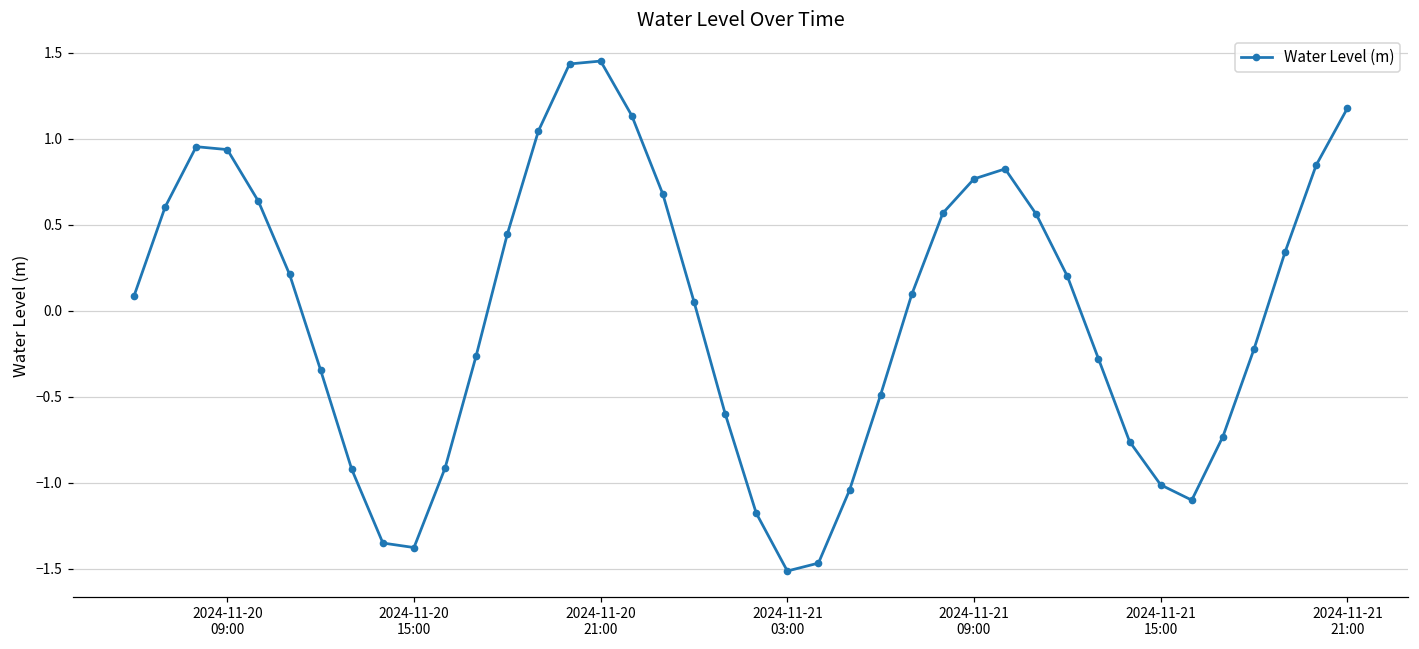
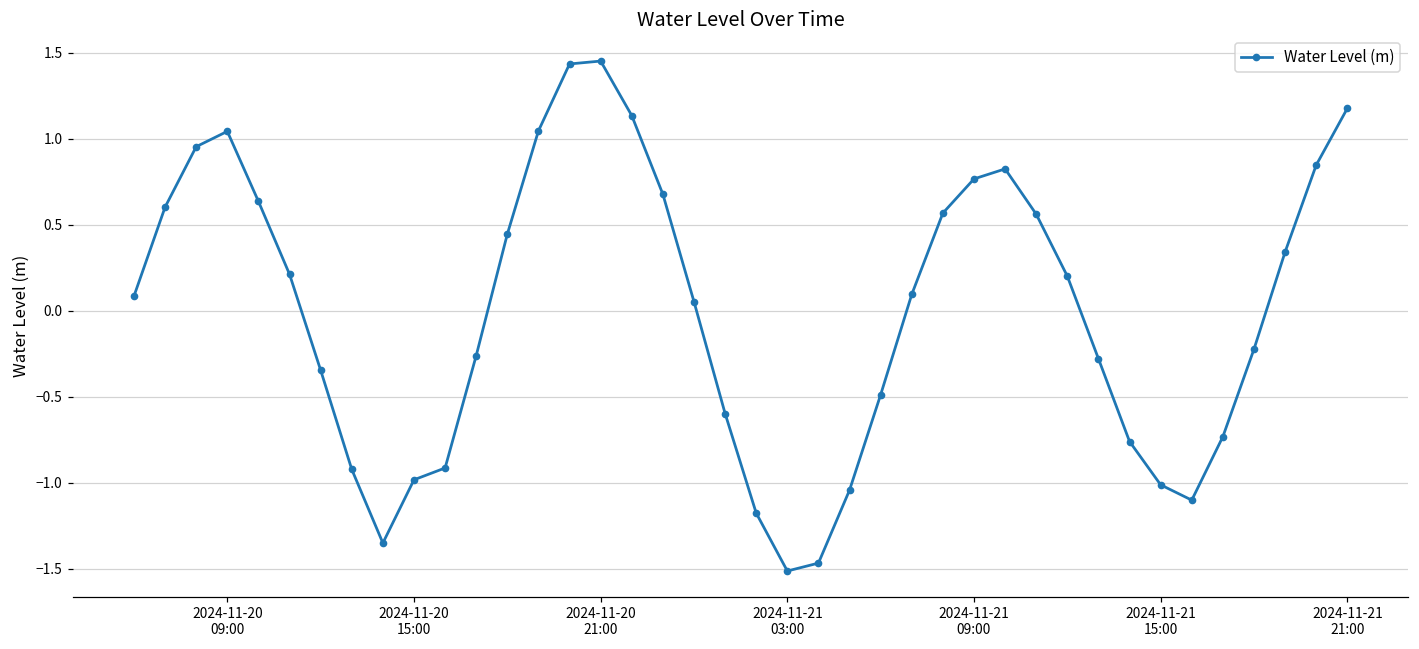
  {
-   "2024-11-20 09:00": 0.94,
-   "2024-11-20 15:00": -1.38,
+   "2024-11-20 09:00": 1.04,
+   "2024-11-20 15:00": -0.98,
    "2024-11-20 21:00": 1.45,
    "2024-11-21 03:00": -1.51,
    "2024-11-21 09:00": 0.77,
    "2024-11-21 15:00": -1.01,
    "2024-11-21 21:00": 1.18
  }
